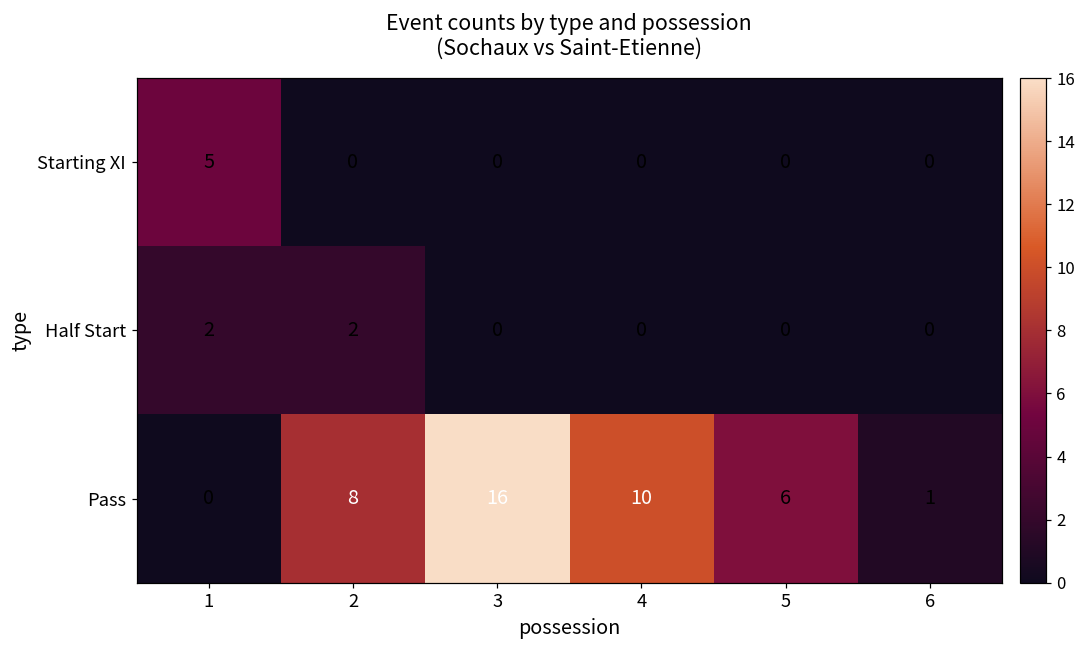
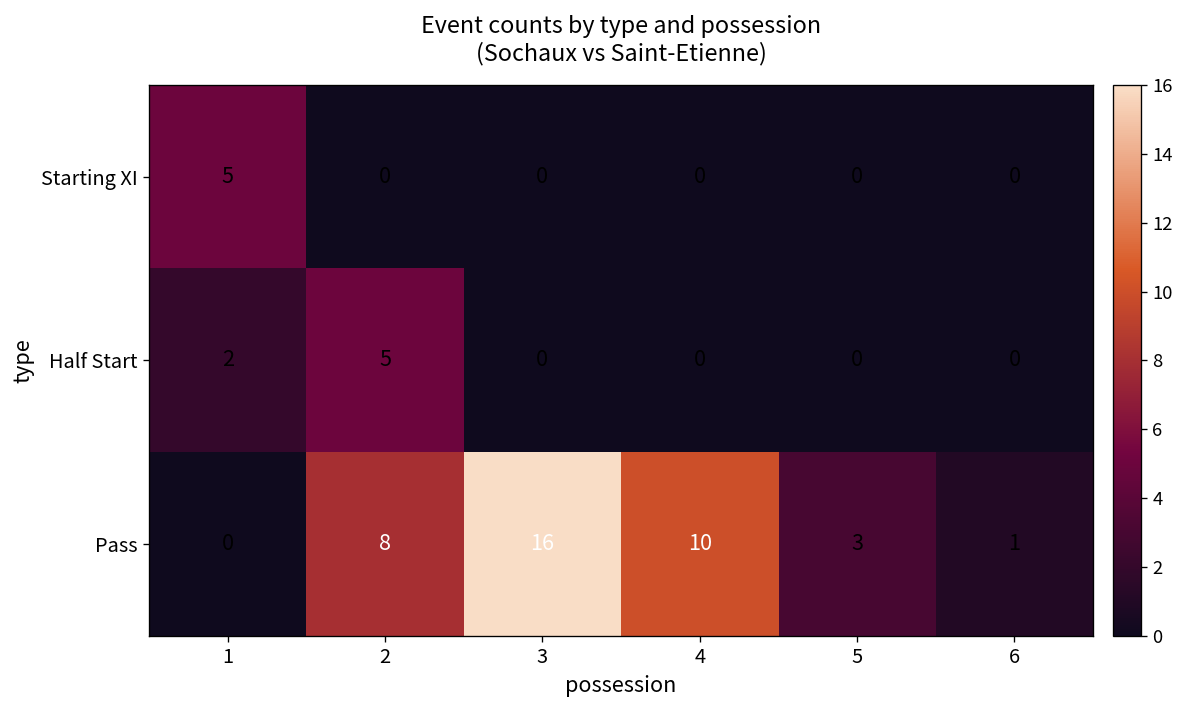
  {
    "Starting XI": {
      "1": 5
    },
    "Half Start": {
      "1": 2,
-     "2": 2
+     "2": 5
    },
    "Pass": {
      "2": 8,
      "3": 16,
      "4": 10,
-     "5": 6
+     "5": 3
    }
  }
